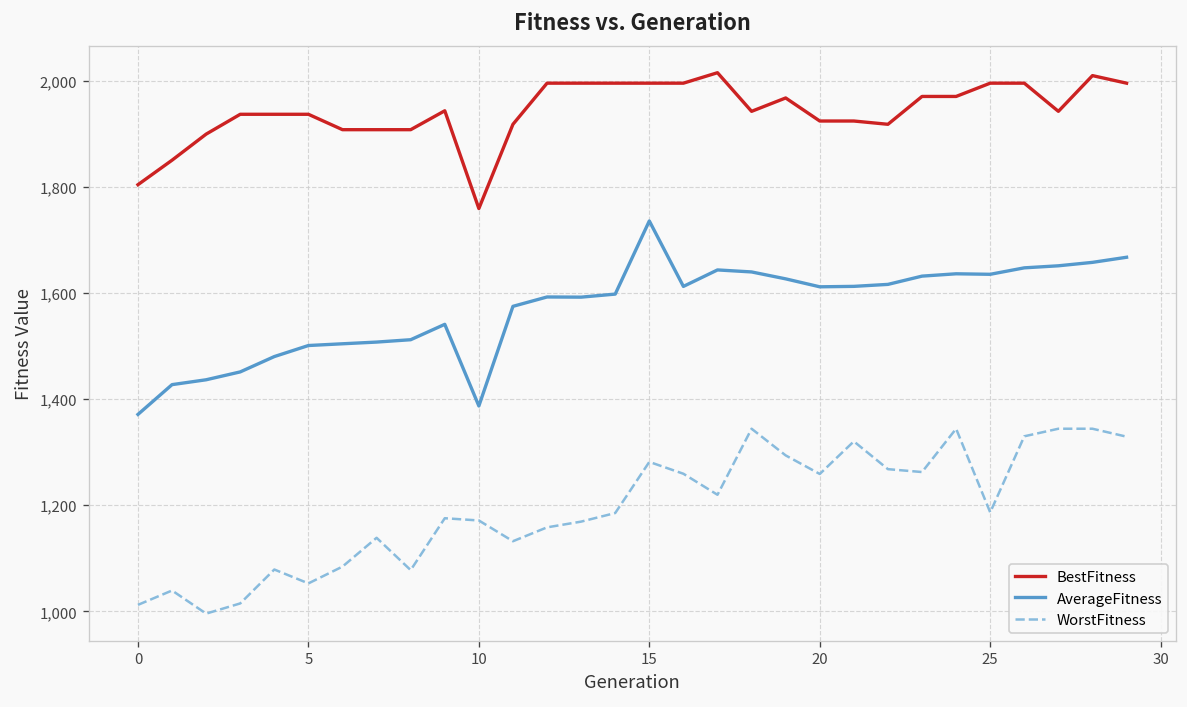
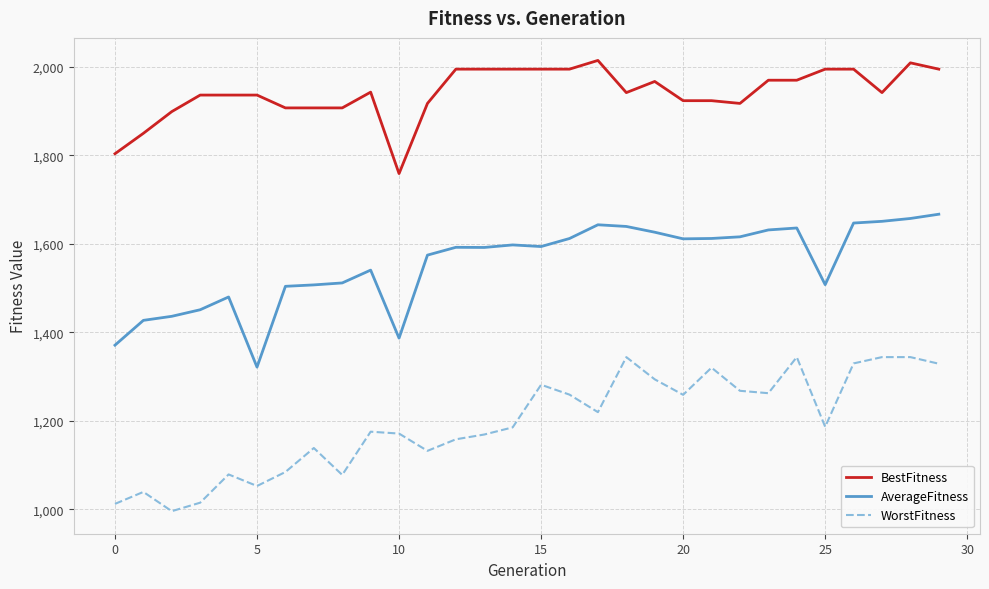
  {
    "BestFitness": {
      "0": "1,800",
      "5": "1,940",
      "10": "1,760",
      "15": "2,000",
      "20": "1,920",
      "25": "2,000"
    },
    "AverageFitness": {
      "0": "1,370",
-     "5": "1,500",
+     "5": "1,320",
      "10": "1,390",
-     "15": "1,740",
+     "15": "1,590",
      "20": "1,610",
-     "25": "1,640"
+     "25": "1,510"
    },
    "WorstFitness": {
      "0": "1,010",
      "5": "1,050",
      "10": "1,170",
      "15": "1,280",
      "20": "1,260",
      "25": "1,190"
    }
  }
